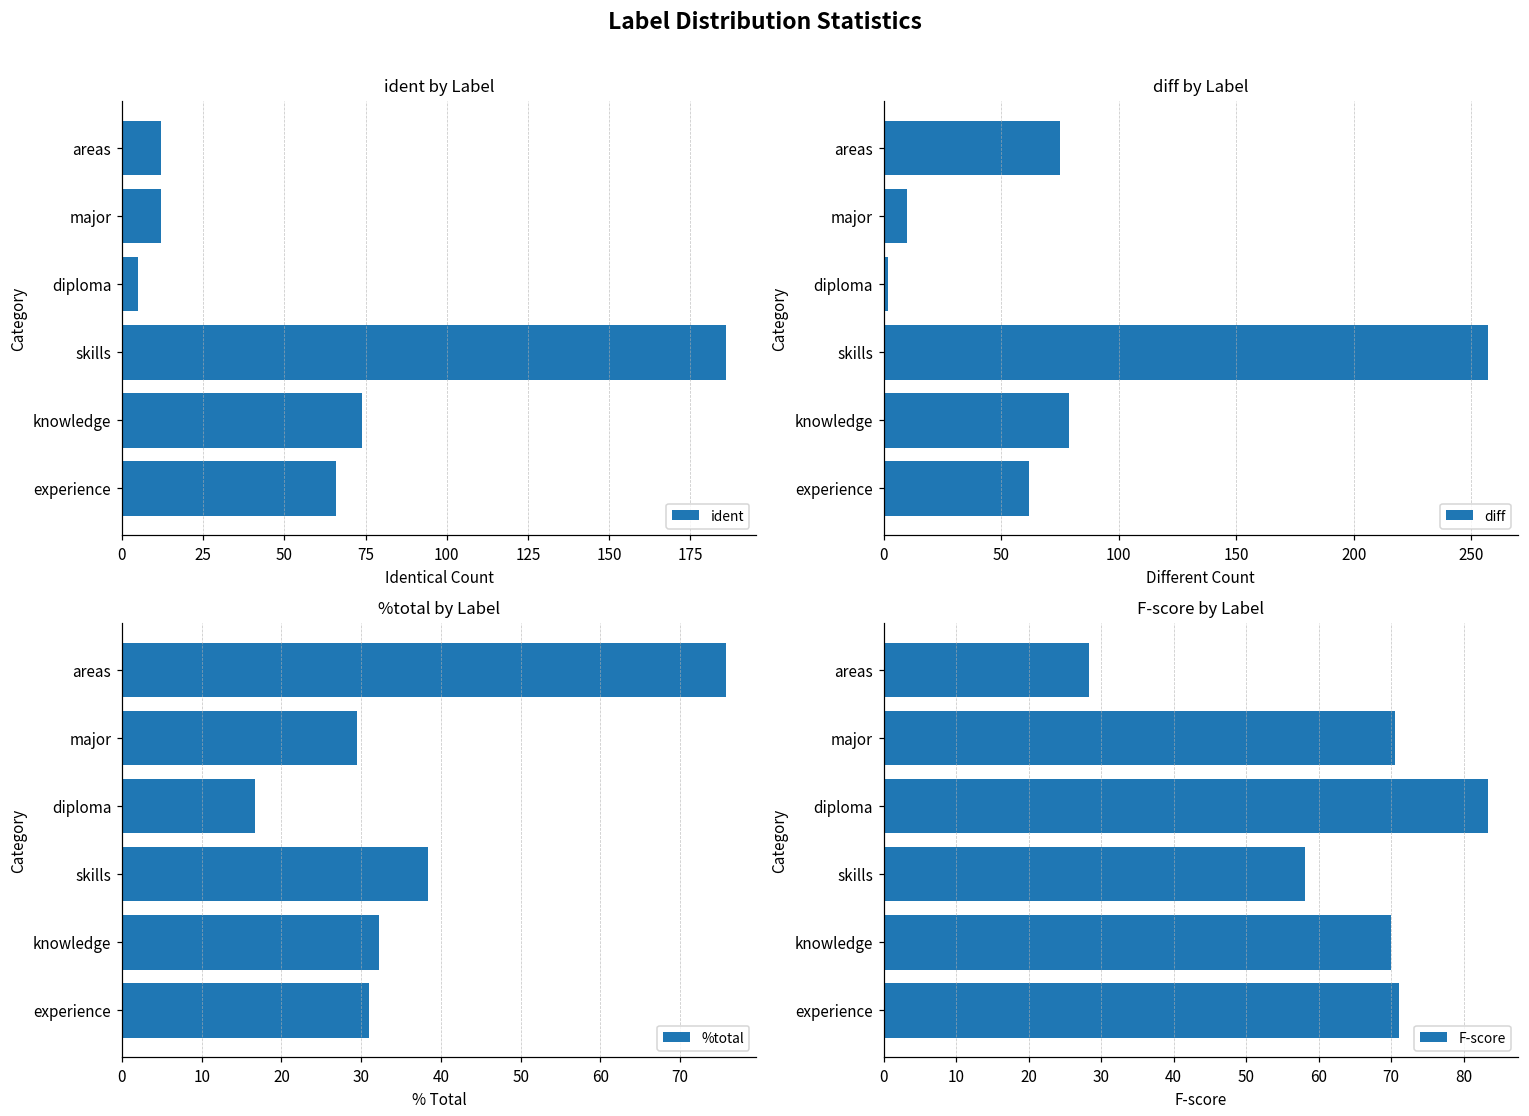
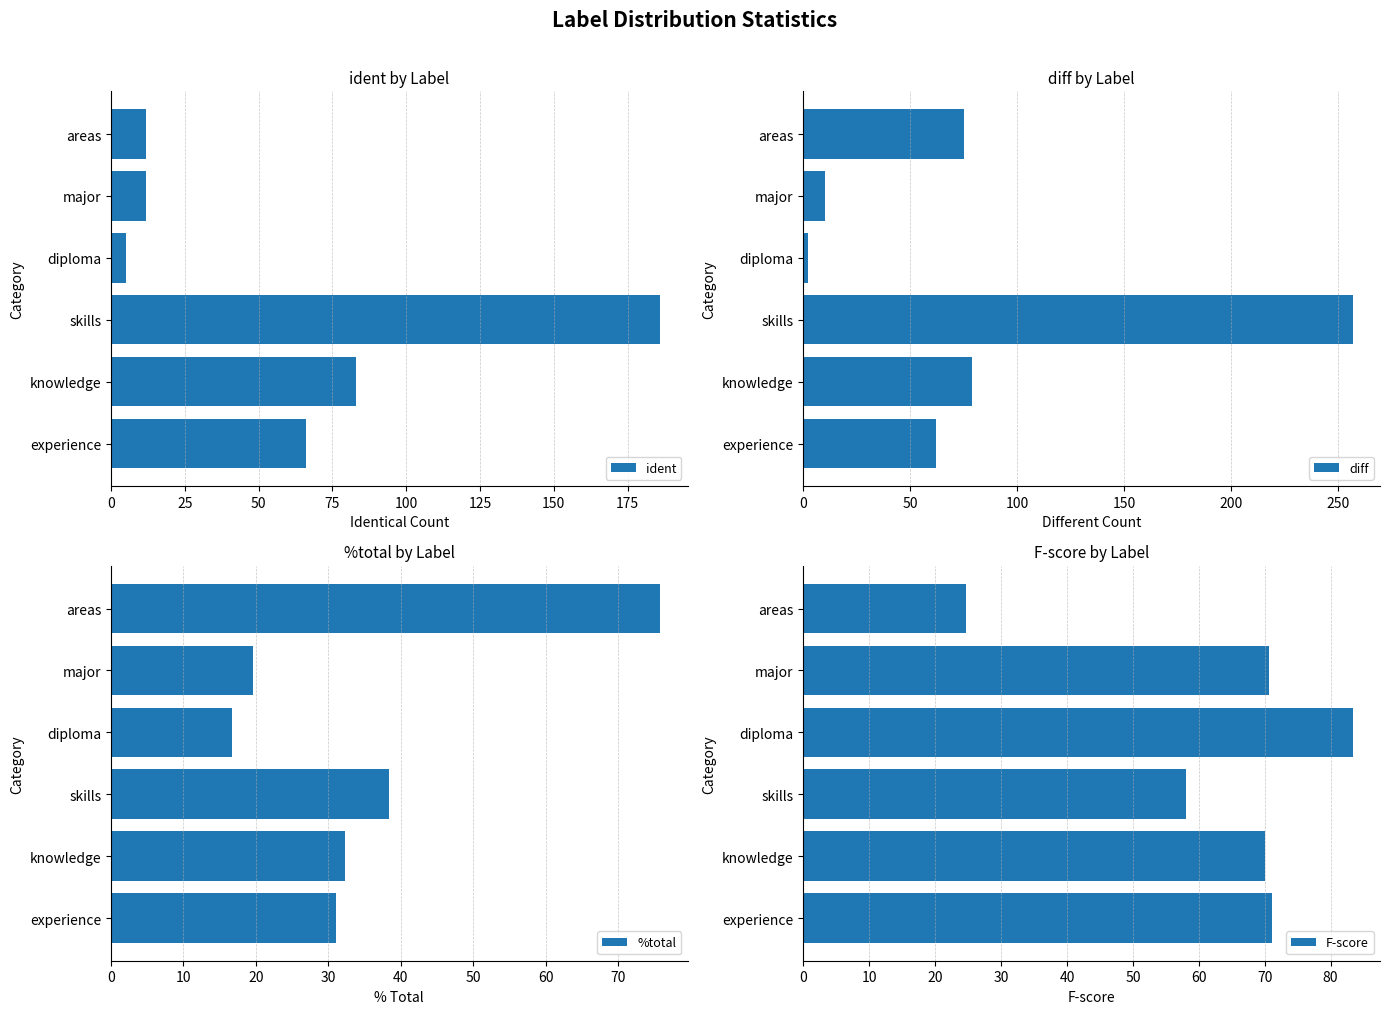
  {
    "ident by Label": {
      "areas": 12,
      "major": 12,
      "diploma": 5,
      "skills": 186,
-     "knowledge": 74,
+     "knowledge": 83,
      "experience": 66
    },
    "diff by Label": {
      "areas": 75,
      "major": 10,
      "diploma": 2,
      "skills": 257,
      "knowledge": 79,
      "experience": 62
    },
    "%total by Label": {
      "areas": 76,
-     "major": 29,
+     "major": 20,
      "diploma": 17,
      "skills": 38,
      "knowledge": 32,
      "experience": 31
    },
    "F-score by Label": {
-     "areas": 28,
+     "areas": 25,
      "major": 71,
      "diploma": 83,
      "skills": 58,
      "knowledge": 70,
      "experience": 71
    }
  }
